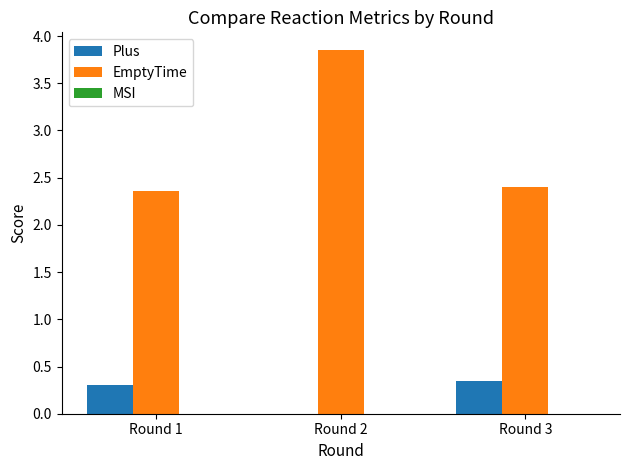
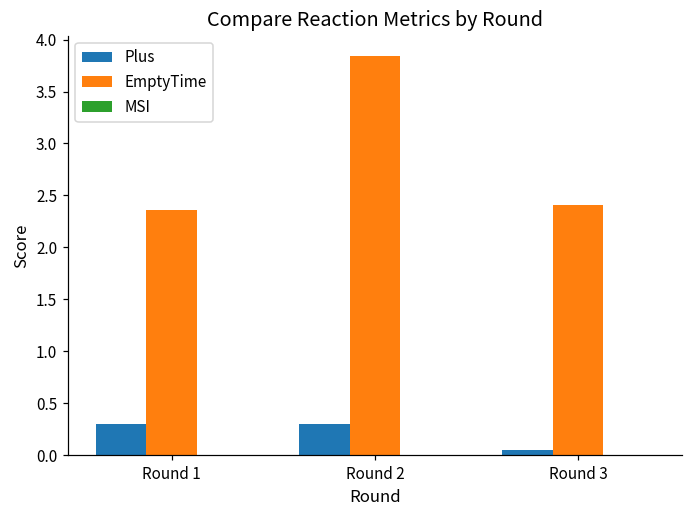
  {
    "Plus": {
      "Round 1": 0.3,
-     "Round 2": 0.0,
-     "Round 3": 0.4
+     "Round 2": 0.3,
+     "Round 3": 0.1
    },
    "EmptyTime": {
      "Round 1": 2.4,
      "Round 2": 3.8,
      "Round 3": 2.4
    },
    "MSI": {
      "Round 1": 0.0,
      "Round 2": 0.0,
      "Round 3": 0.0
    }
  }
